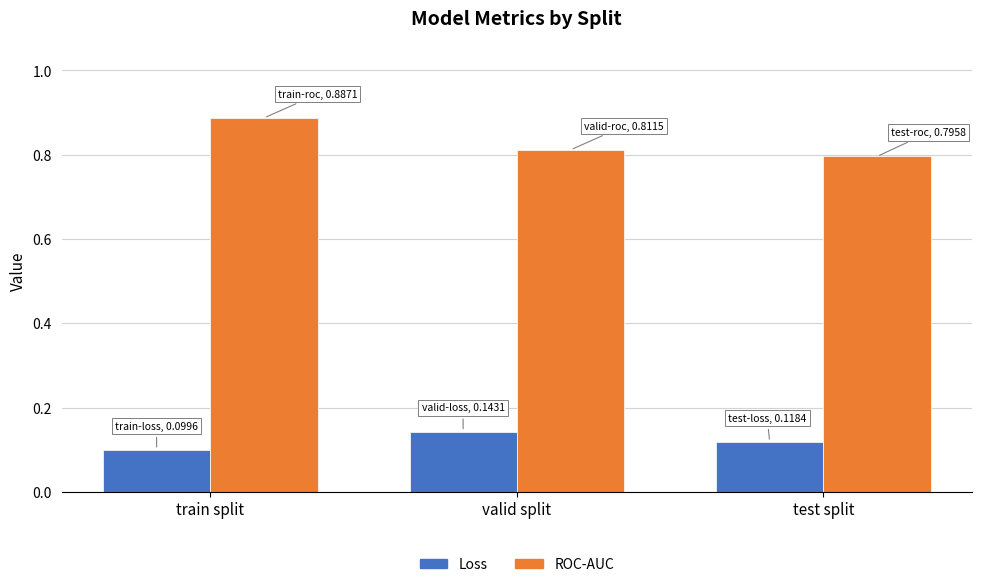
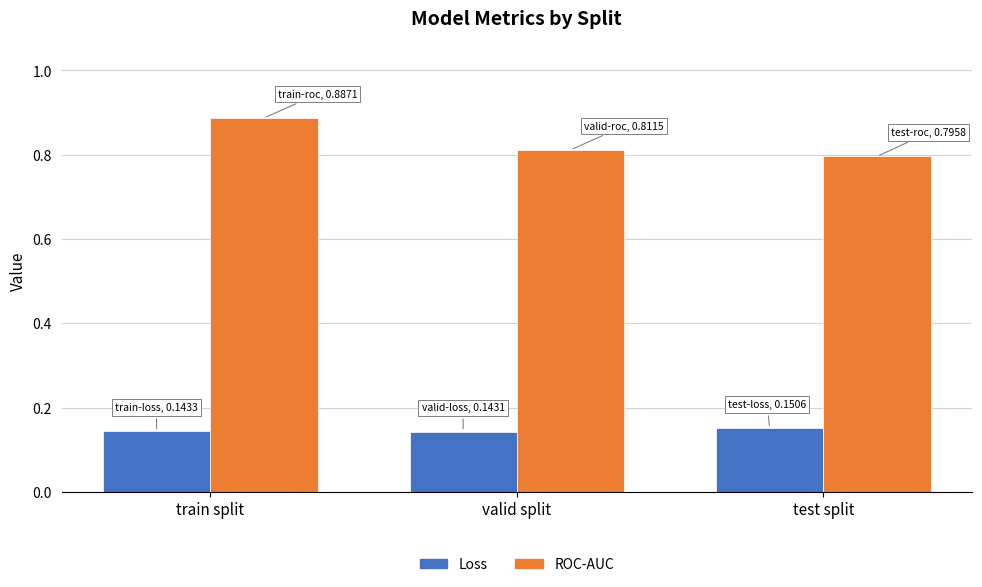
  {
    "Loss": {
-     "train split": 0.0996,
-     "test split": 0.1184
+     "train split": 0.1433,
+     "test split": 0.1506
    }
  }
